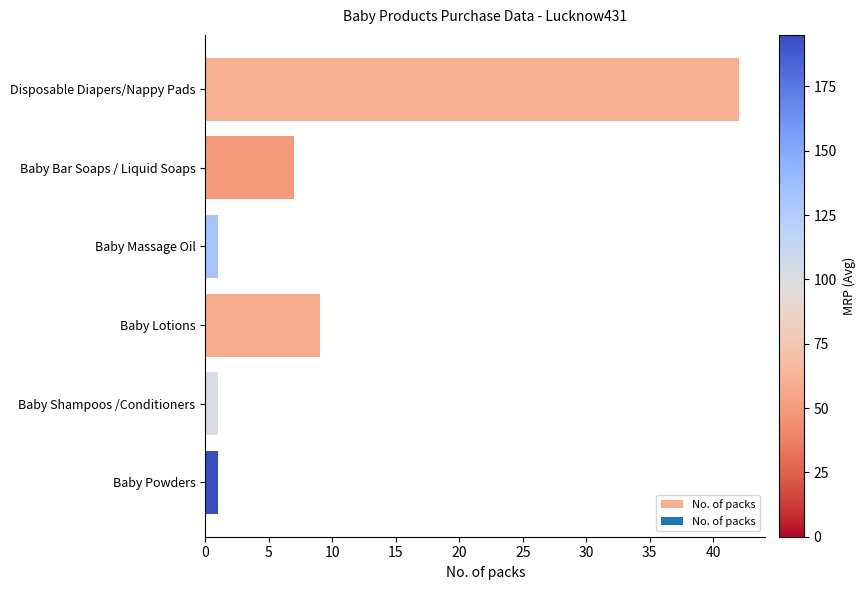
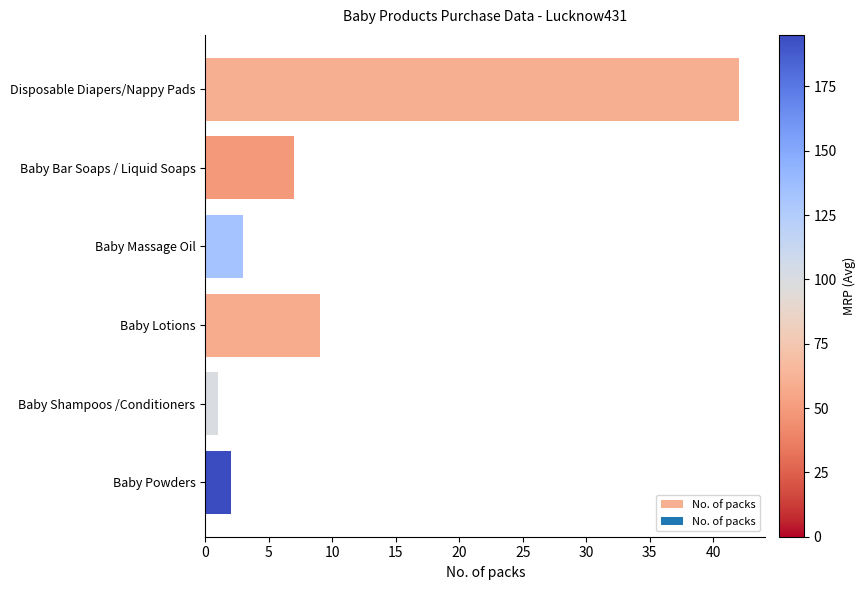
  {
    "Disposable Diapers/Nappy Pads": 42,
    "Baby Bar Soaps / Liquid Soaps": 7,
-   "Baby Massage Oil": 1,
+   "Baby Massage Oil": 3,
    "Baby Lotions": 9,
    "Baby Shampoos /Conditioners": 1,
-   "Baby Powders": 1
+   "Baby Powders": 2
  }
